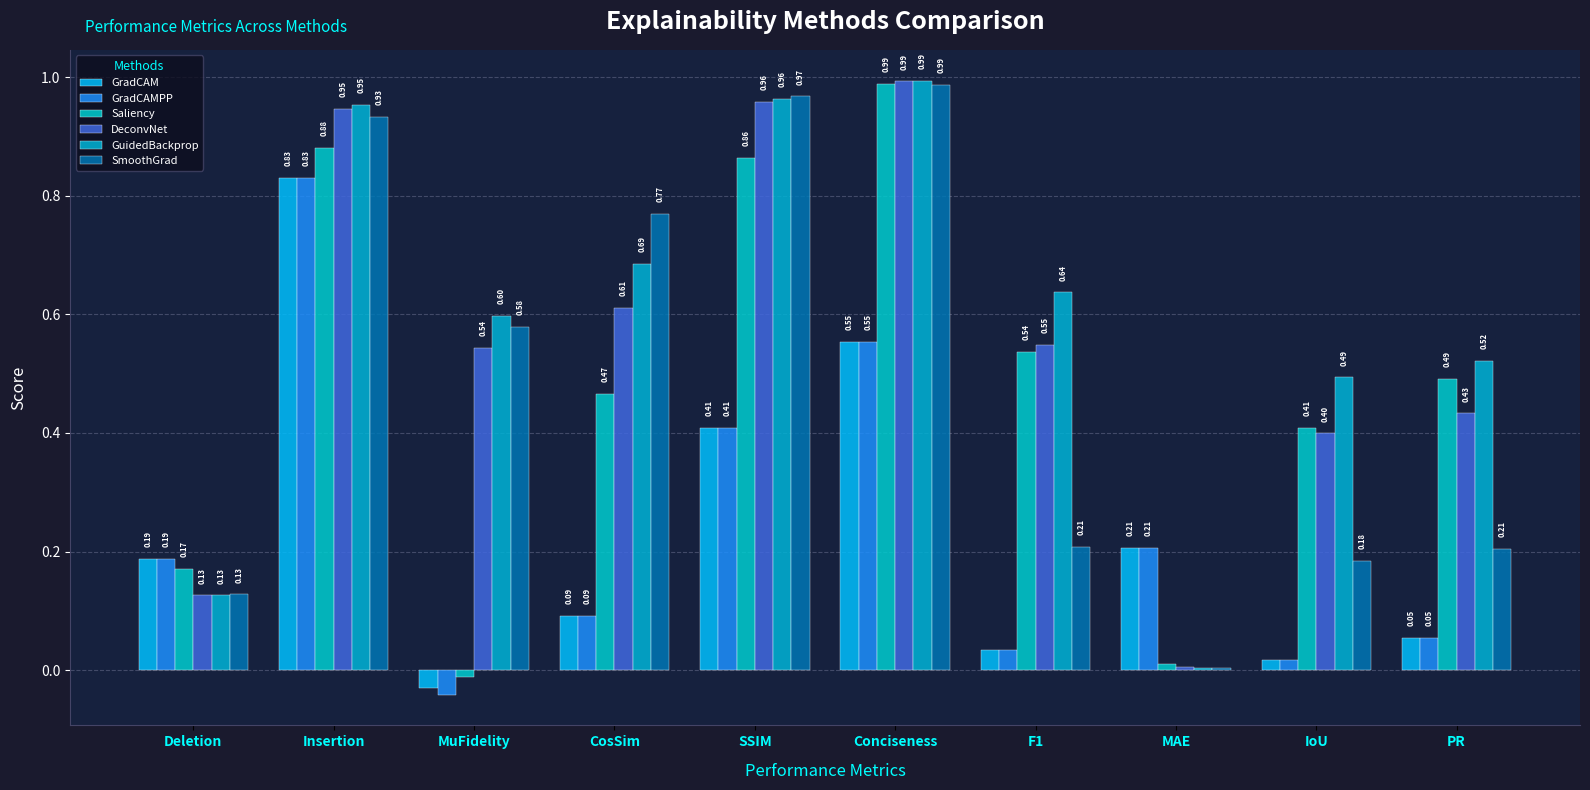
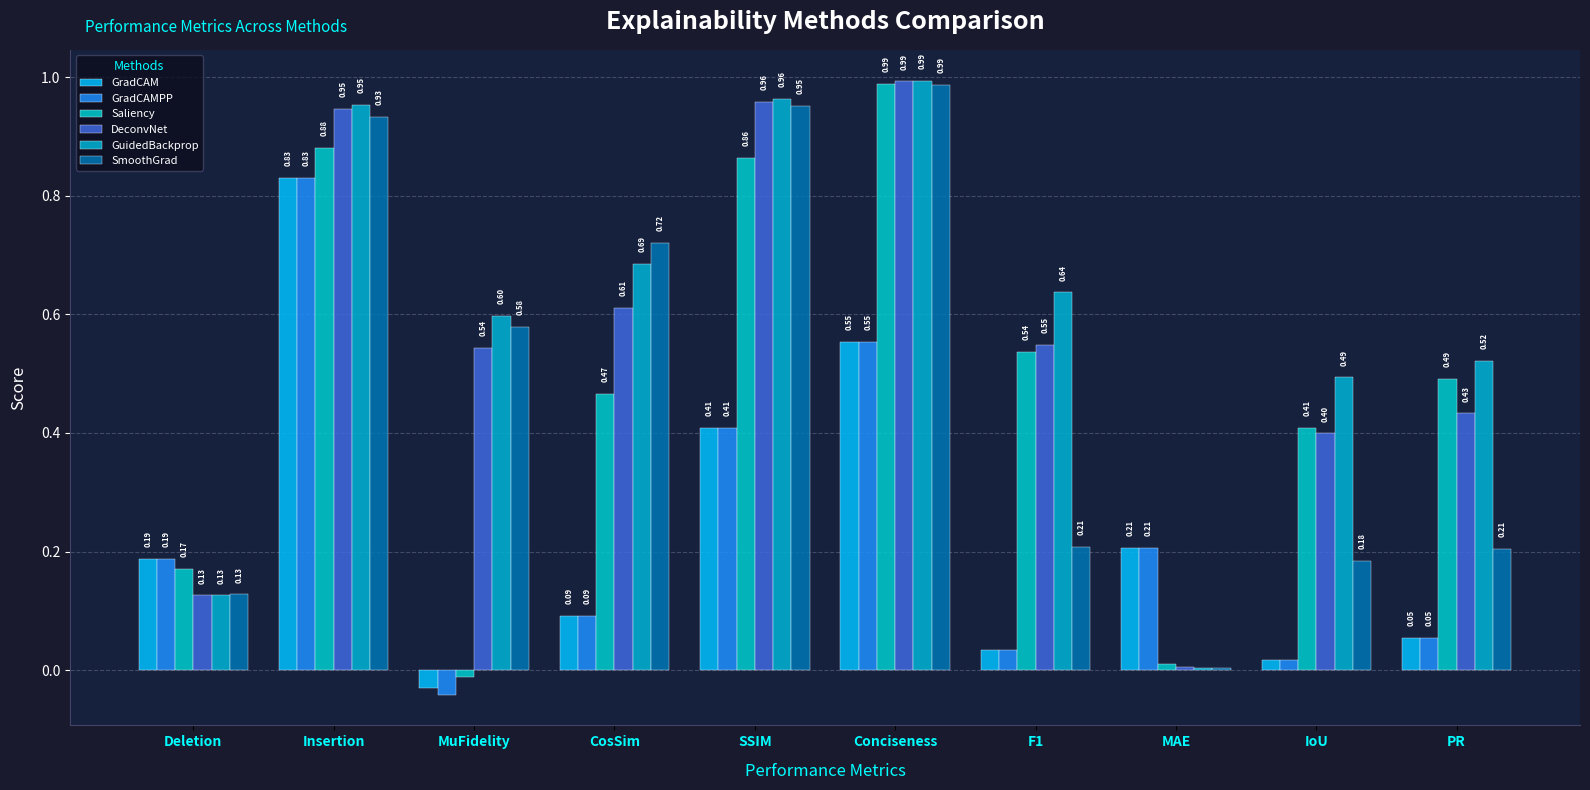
  {
    "DeconvNet": {
      "Deletion": 0.13,
      "Insertion": 0.95,
      "MuFidelity": 0.54,
      "CosSim": 0.61,
      "SSIM": 0.96,
      "Conciseness": 0.99,
      "F1": 0.55,
      "IoU": 0.40,
      "PR": 0.43
    },
    "SmoothGrad": {
      "Deletion": 0.13,
      "Insertion": 0.93,
      "MuFidelity": 0.58,
-     "CosSim": 0.77,
-     "SSIM": 0.97,
+     "CosSim": 0.72,
+     "SSIM": 0.95,
      "Conciseness": 0.99,
      "F1": 0.21,
      "IoU": 0.18,
      "PR": 0.21
    }
  }
